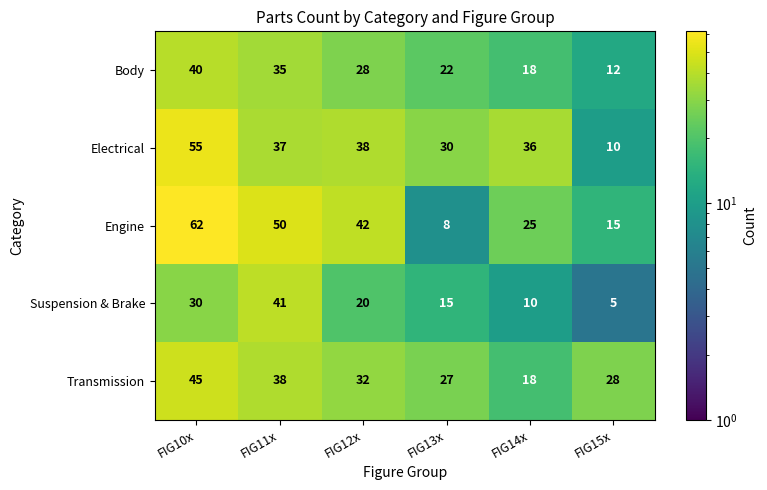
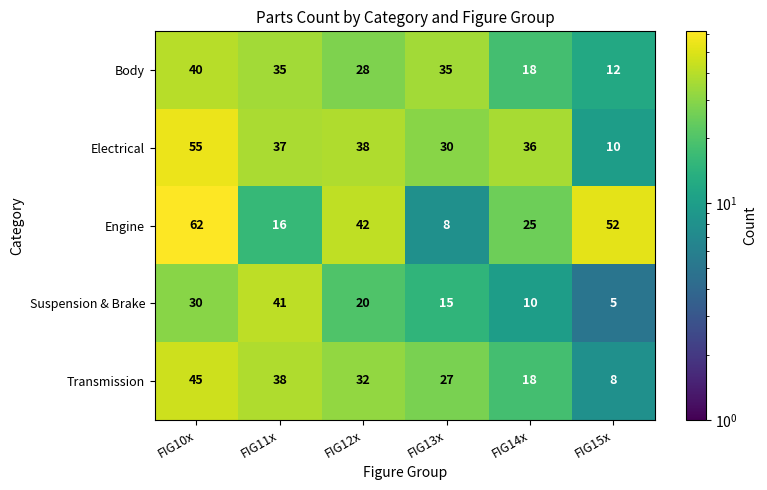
  {
    "Body": {
      "FIG10x": 40,
      "FIG11x": 35,
      "FIG12x": 28,
-     "FIG13x": 22,
+     "FIG13x": 35,
      "FIG14x": 18,
      "FIG15x": 12
    },
    "Electrical": {
      "FIG10x": 55,
      "FIG11x": 37,
      "FIG12x": 38,
      "FIG13x": 30,
      "FIG14x": 36,
      "FIG15x": 10
    },
    "Engine": {
      "FIG10x": 62,
-     "FIG11x": 50,
+     "FIG11x": 16,
      "FIG12x": 42,
      "FIG13x": 8,
      "FIG14x": 25,
-     "FIG15x": 15
+     "FIG15x": 52
    },
    "Suspension & Brake": {
      "FIG10x": 30,
      "FIG11x": 41,
      "FIG12x": 20,
      "FIG13x": 15,
      "FIG14x": 10,
      "FIG15x": 5
    },
    "Transmission": {
      "FIG10x": 45,
      "FIG11x": 38,
      "FIG12x": 32,
      "FIG13x": 27,
      "FIG14x": 18,
-     "FIG15x": 28
+     "FIG15x": 8
    }
  }
